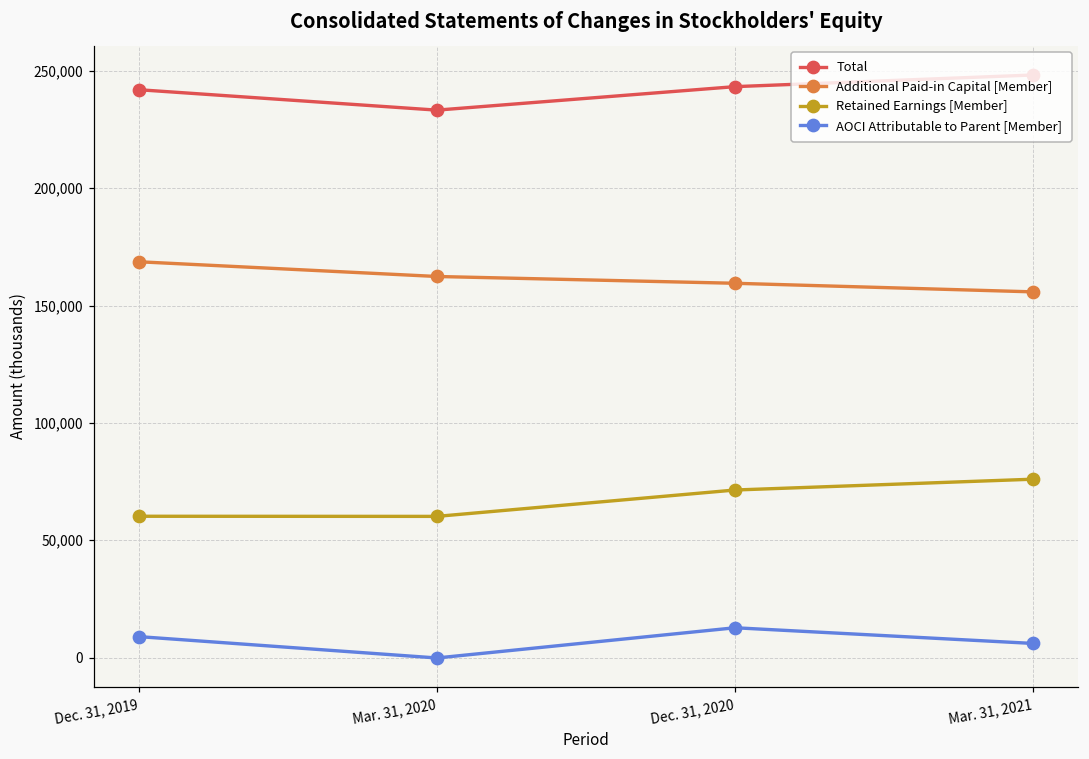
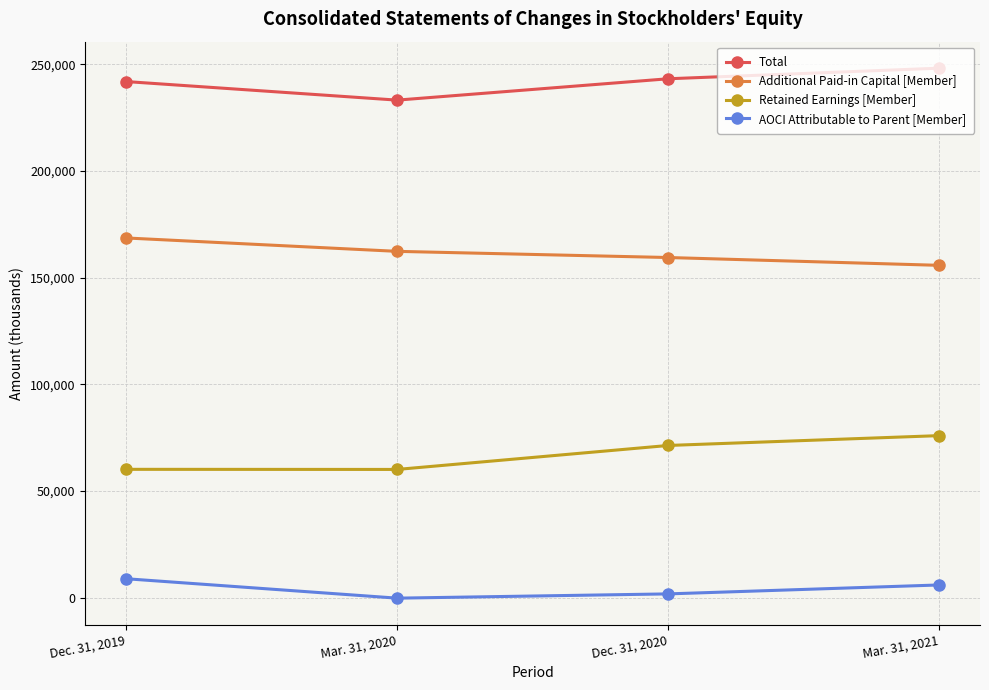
  {
    "AOCI Attributable to Parent [Member]": {
      "Dec. 31, 2019": "9,000",
      "Mar. 31, 2020": "0",
-     "Dec. 31, 2020": "13,000",
+     "Dec. 31, 2020": "2,000",
      "Mar. 31, 2021": "6,000"
    }
  }
